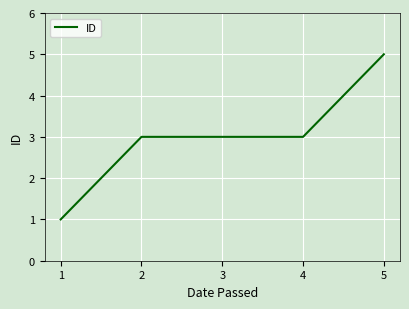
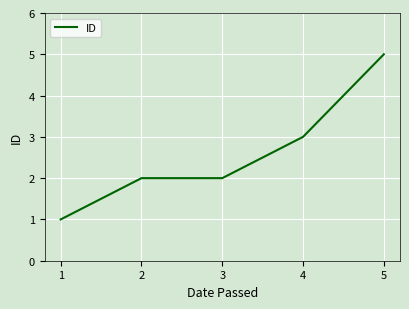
  {
    "1": 1,
-   "2": 3,
-   "3": 3,
+   "2": 2,
+   "3": 2,
    "4": 3,
    "5": 5
  }
